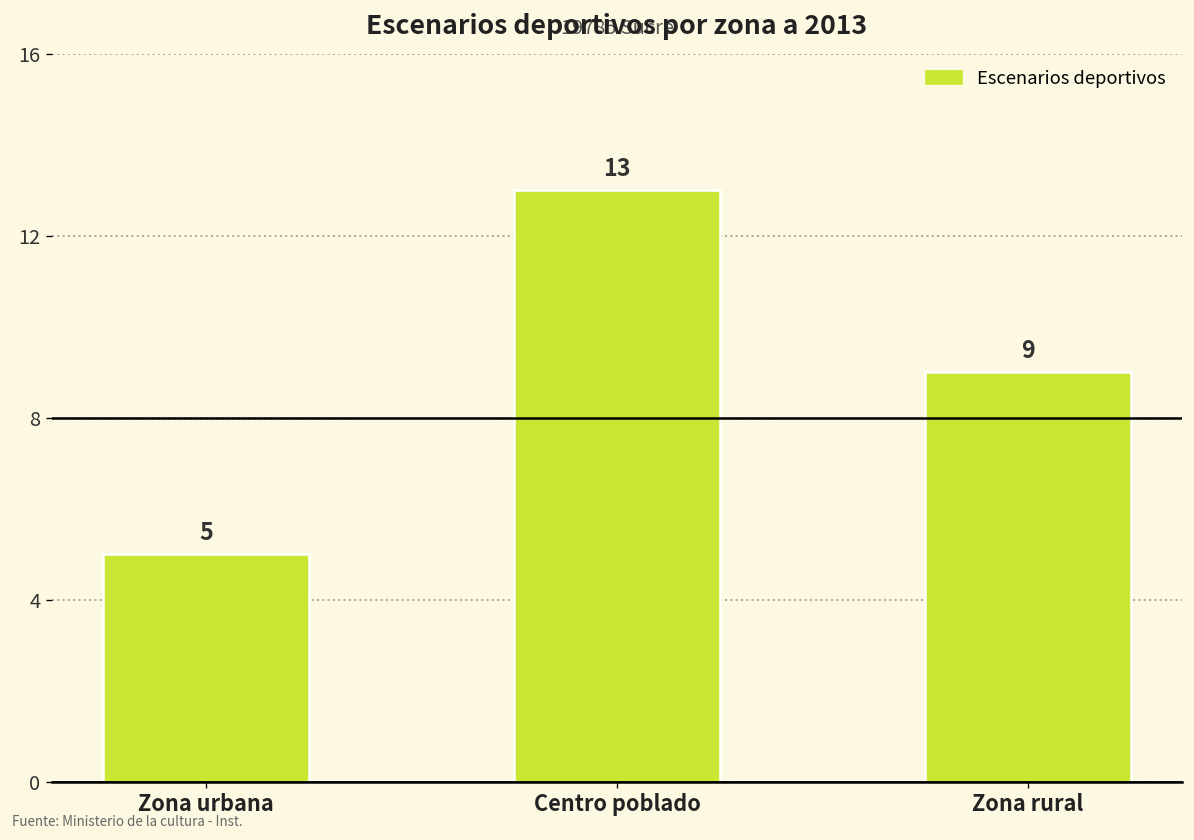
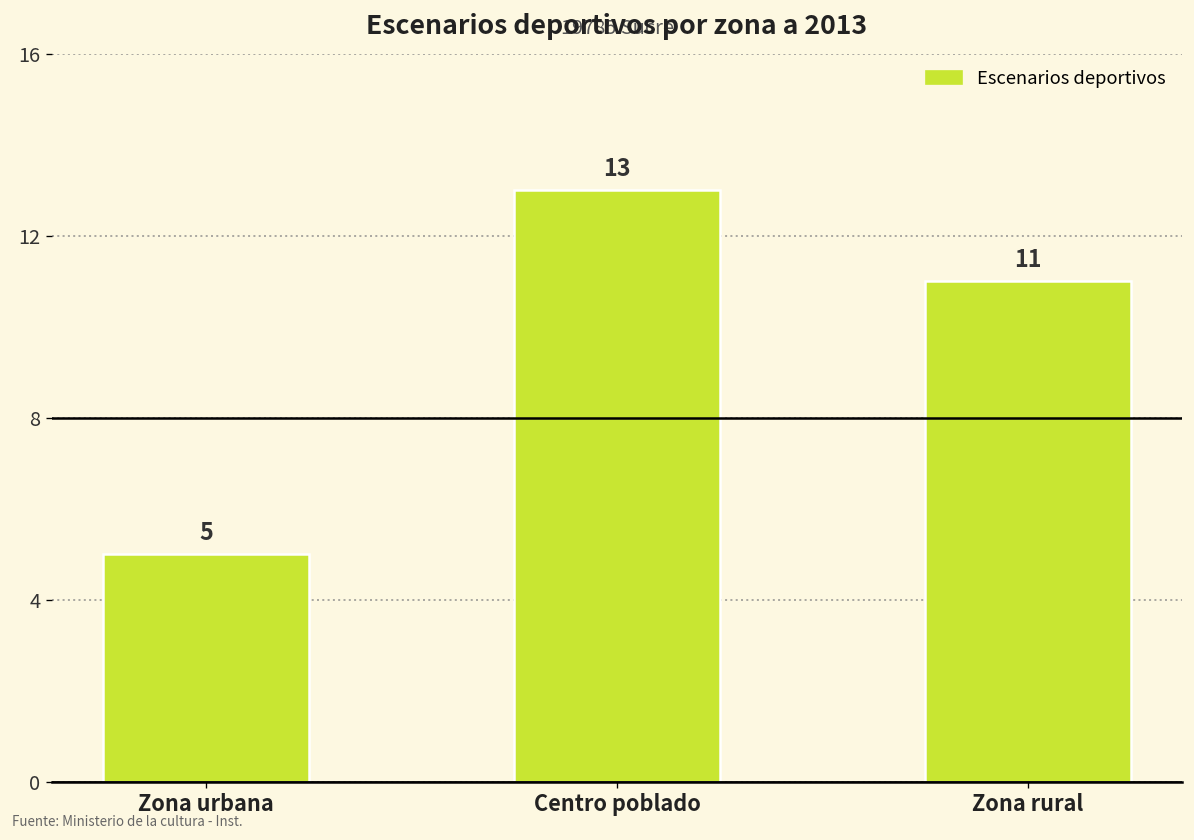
  {
    "Zona urbana": 5,
    "Centro poblado": 13,
-   "Zona rural": 9
+   "Zona rural": 11
  }
